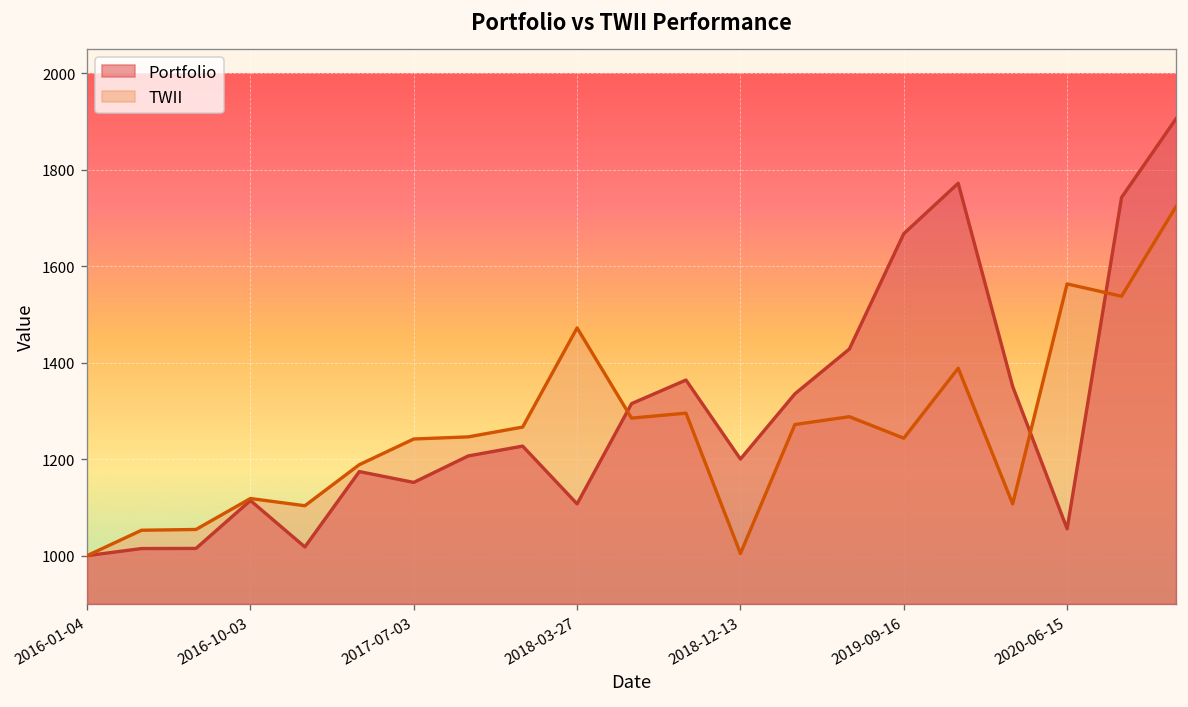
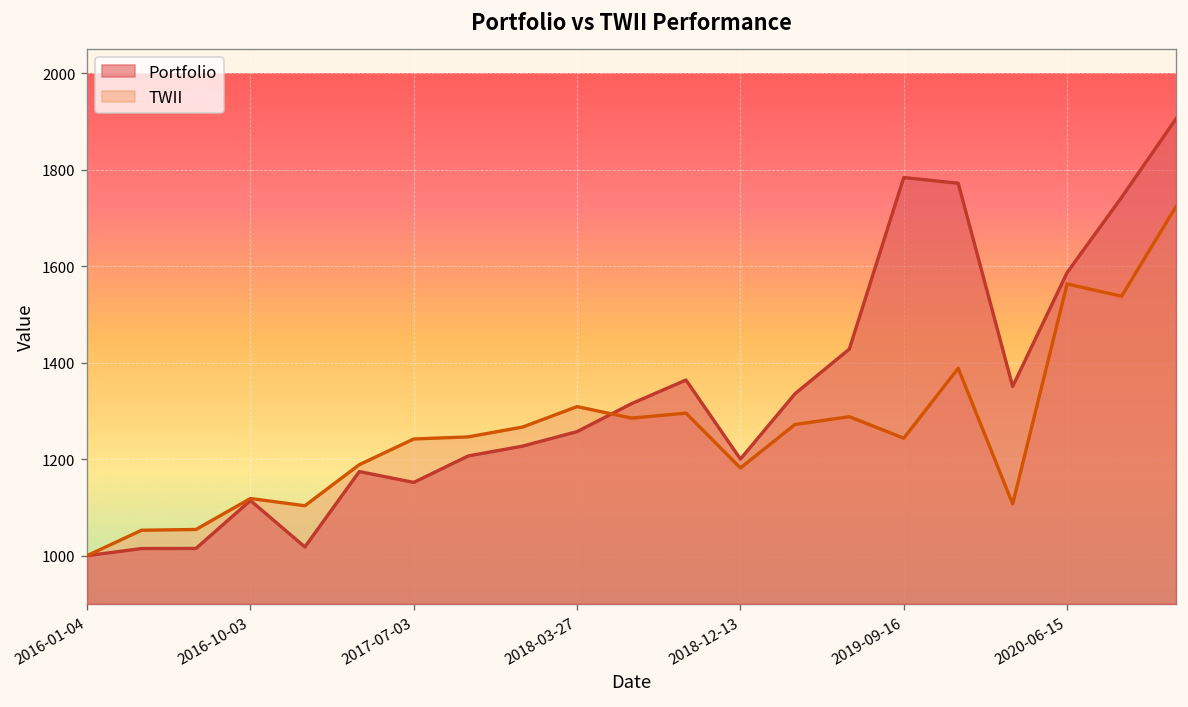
  {
    "Portfolio": {
      "2017-07-03": 1150,
-     "2018-03-27": 1110,
+     "2018-03-27": 1260,
      "2018-12-13": 1200,
-     "2019-09-16": 1670,
-     "2020-06-15": 1060
+     "2019-09-16": 1780,
+     "2020-06-15": 1590
    },
    "TWII": {
      "2017-07-03": 1240,
-     "2018-03-27": 1470,
-     "2018-12-13": 1000,
+     "2018-03-27": 1310,
+     "2018-12-13": 1180,
      "2019-09-16": 1240,
      "2020-06-15": 1560
    }
  }
